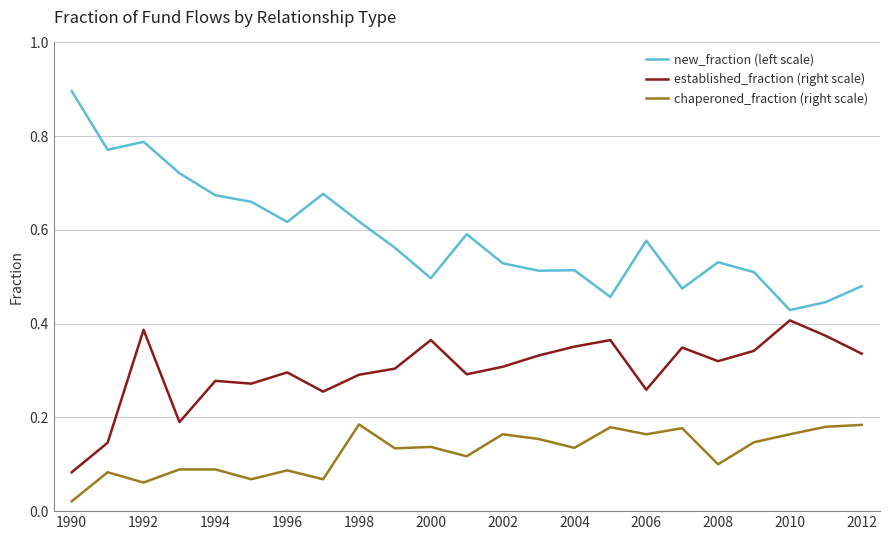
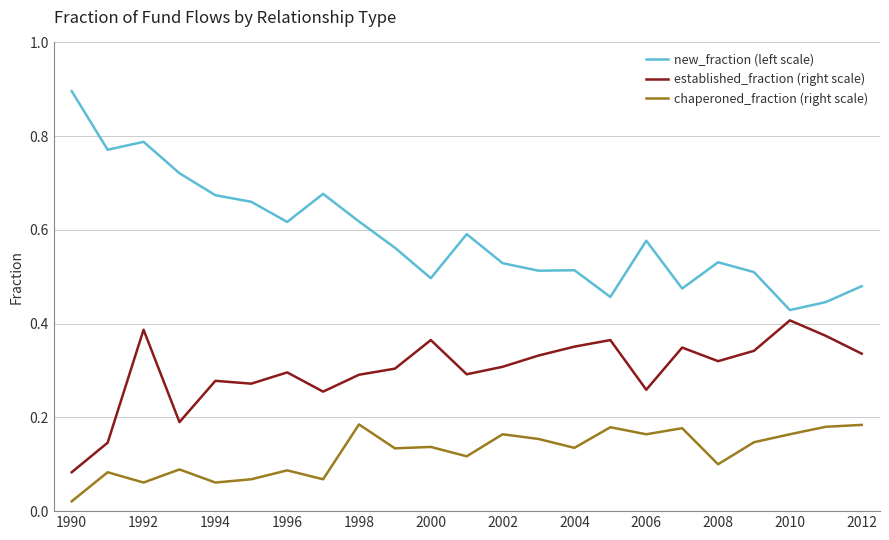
  {
    "new_fraction (left scale)": {
      "1990": 0.90,
      "1992": 0.79,
      "1994": 0.67,
      "1996": 0.62,
      "1998": 0.62,
      "2000": 0.50,
      "2002": 0.53,
      "2004": 0.51,
      "2006": 0.58,
      "2008": 0.53,
      "2010": 0.43,
      "2012": 0.48
    },
    "established_fraction (right scale)": {
      "1990": 0.08,
      "1992": 0.39,
      "1994": 0.28,
      "1996": 0.30,
      "1998": 0.29,
      "2000": 0.37,
      "2002": 0.31,
      "2004": 0.35,
      "2006": 0.26,
      "2008": 0.32,
      "2010": 0.41,
      "2012": 0.34
    },
    "chaperoned_fraction (right scale)": {
      "1990": 0.02,
      "1992": 0.06,
-     "1994": 0.09,
+     "1994": 0.06,
      "1996": 0.09,
      "1998": 0.19,
      "2000": 0.14,
      "2002": 0.16,
      "2004": 0.14,
      "2006": 0.16,
      "2008": 0.10,
      "2010": 0.16,
      "2012": 0.18
    }
  }
